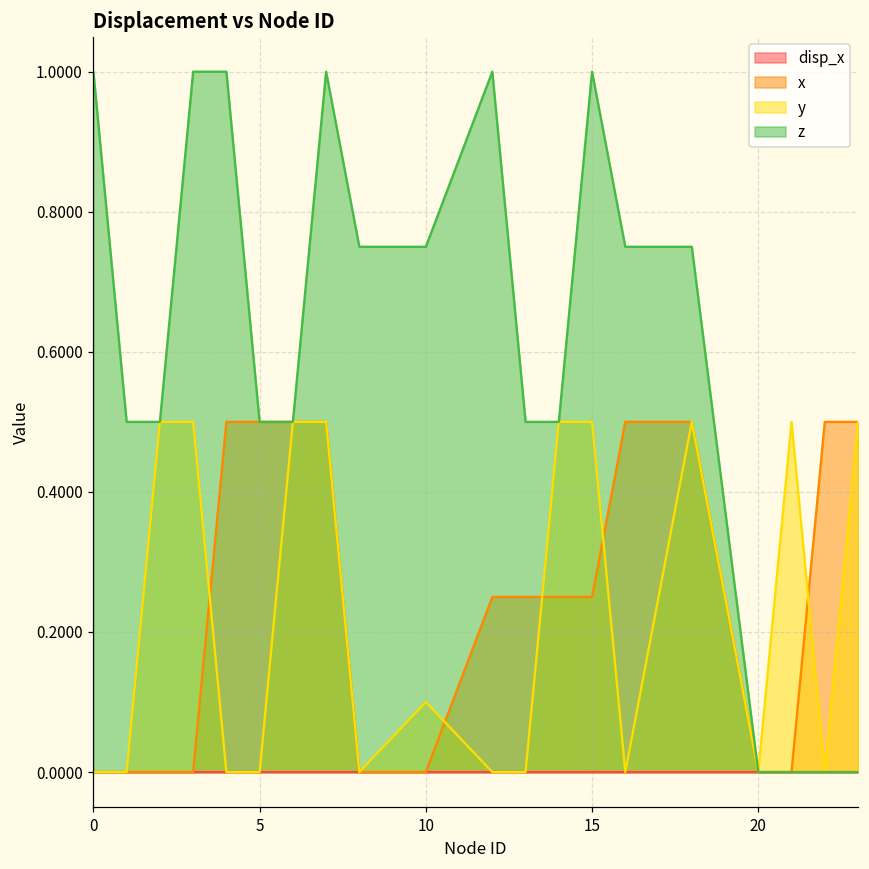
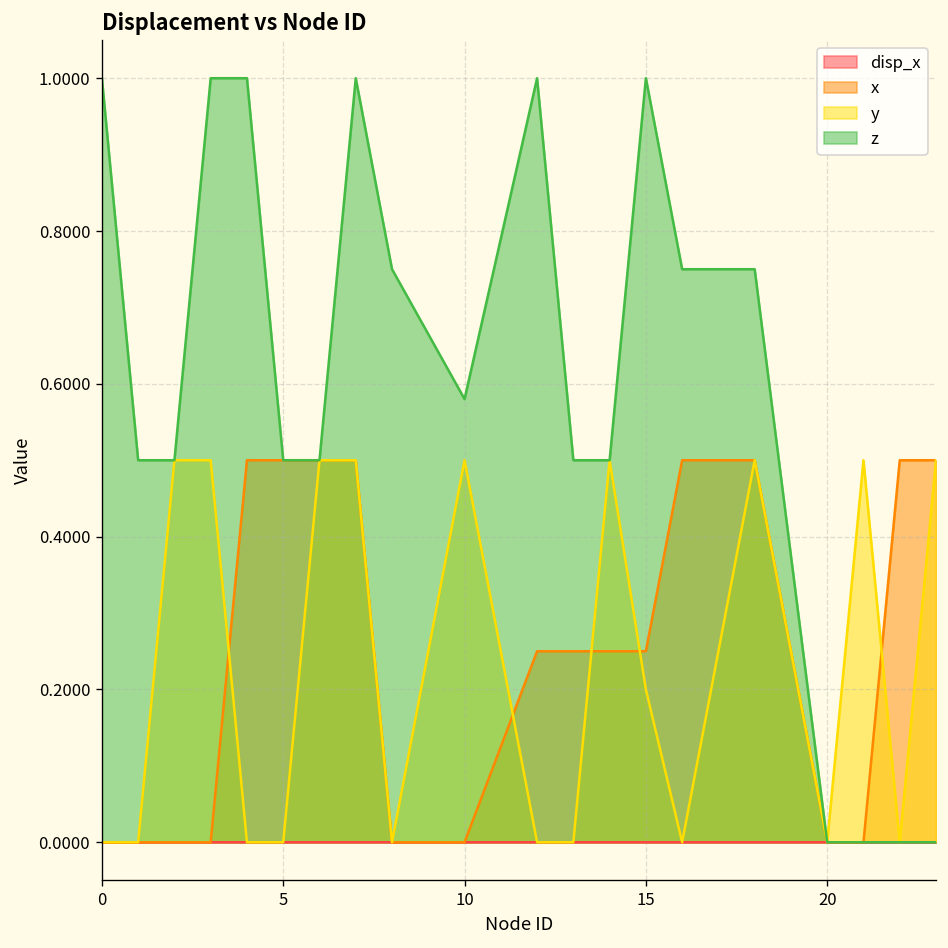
  {
    "disp_x": {
      "15": 0.00
    },
    "x": {
      "15": 0.25
    },
    "y": {
-     "10": 0.1,
-     "15": 0.5
+     "10": 0.5,
+     "15": 0.2
    },
    "z": {
      "0": 1.00,
-     "10": 0.75,
+     "10": 0.58,
      "15": 1.00
    }
  }
